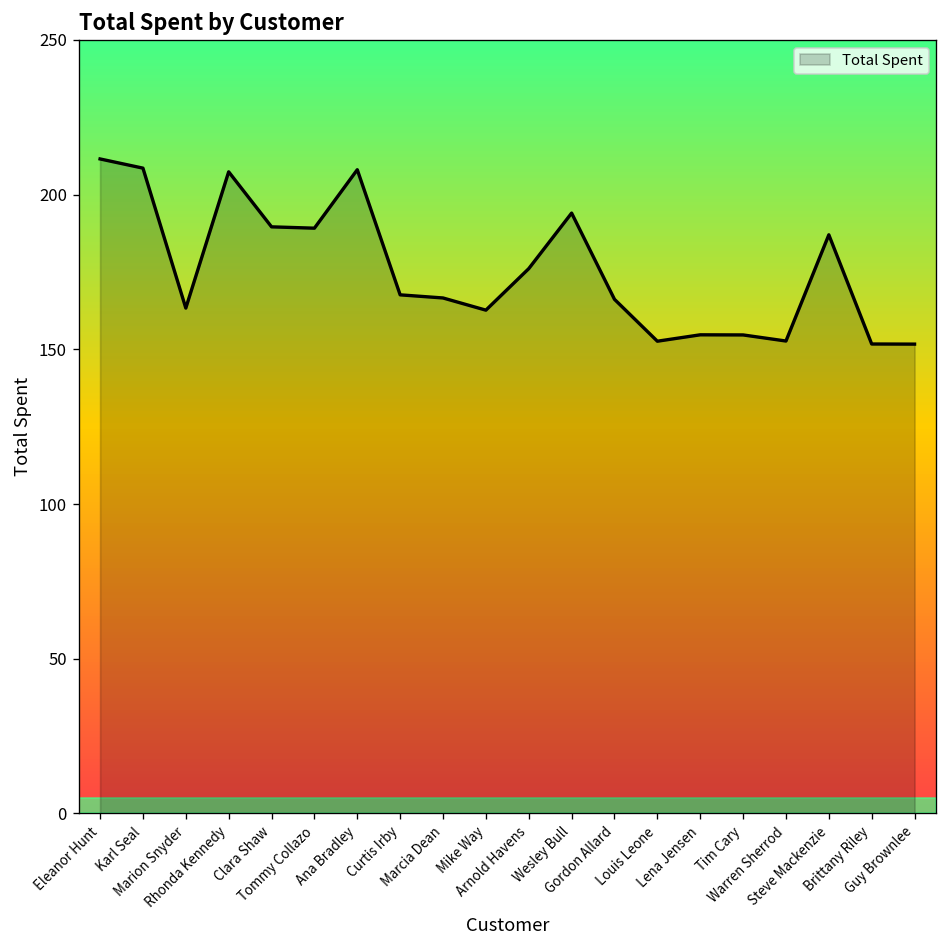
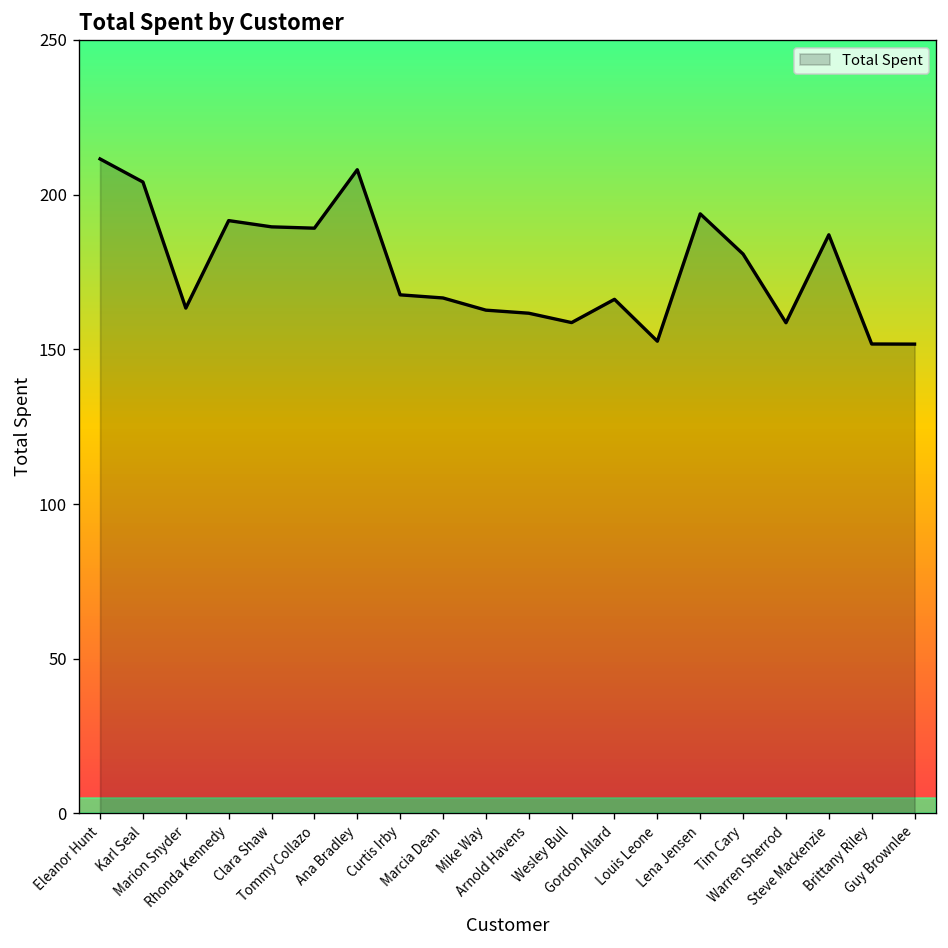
  {
    "Eleanor Hunt": 212,
-   "Karl Seal": 209,
+   "Karl Seal": 204,
    "Marion Snyder": 163,
-   "Rhonda Kennedy": 207,
+   "Rhonda Kennedy": 192,
    "Clara Shaw": 190,
    "Tommy Collazo": 189,
    "Ana Bradley": 208,
    "Curtis Irby": 168,
    "Marcia Dean": 167,
    "Mike Way": 163,
-   "Arnold Havens": 176,
-   "Wesley Bull": 194,
+   "Arnold Havens": 162,
+   "Wesley Bull": 159,
    "Gordon Allard": 166,
    "Louis Leone": 153,
-   "Lena Jensen": 155,
-   "Tim Cary": 155,
-   "Warren Sherrod": 153,
+   "Lena Jensen": 194,
+   "Tim Cary": 181,
+   "Warren Sherrod": 159,
    "Steve Mackenzie": 187,
    "Brittany Riley": 152,
    "Guy Brownlee": 152
  }
